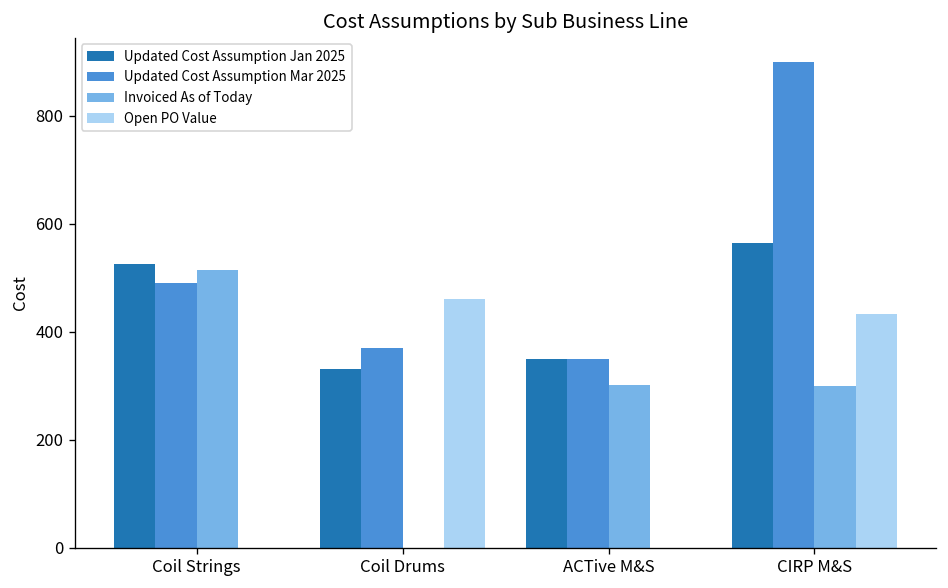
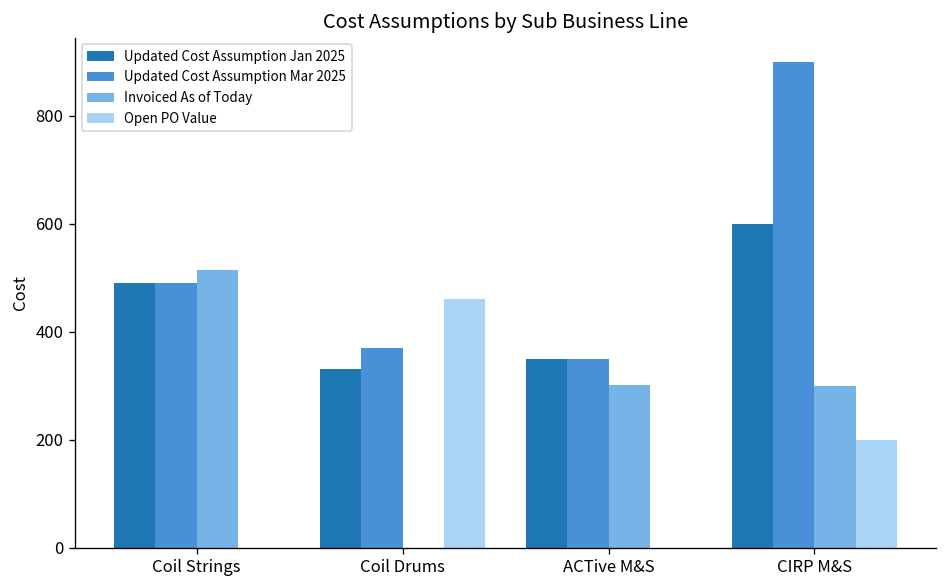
  {
    "Updated Cost Assumption Jan 2025": {
-     "Coil Strings": 530,
+     "Coil Strings": 490,
      "Coil Drums": 330,
      "ACTive M&S": 350,
-     "CIRP M&S": 570
+     "CIRP M&S": 600
    },
    "Open PO Value": {
      "Coil Strings": 0,
      "Coil Drums": 460,
      "ACTive M&S": 0,
-     "CIRP M&S": 430
+     "CIRP M&S": 200
    }
  }
